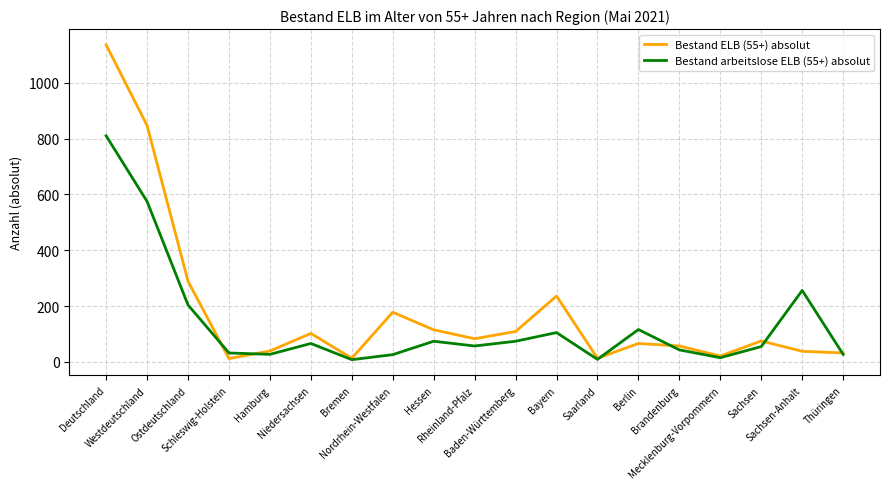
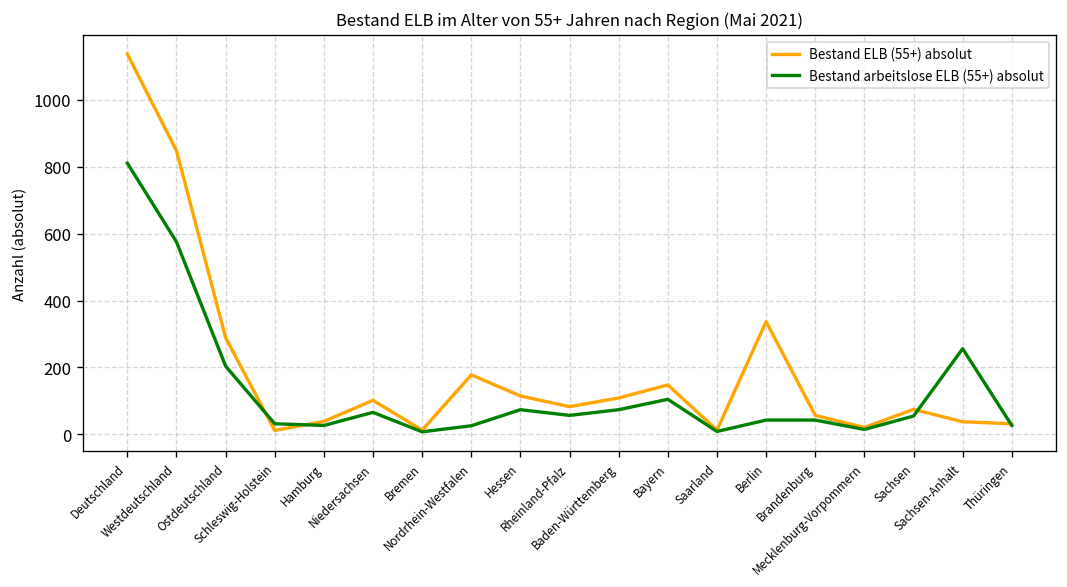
  {
    "Bestand ELB (55+) absolut": {
      "Deutschland": 1140,
      "Westdeutschland": 850,
      "Ostdeutschland": 290,
      "Schleswig-Holstein": 10,
      "Hamburg": 40,
      "Niedersachsen": 100,
      "Nordrhein-Westfalen": 180,
      "Hessen": 120,
      "Rheinland-Pfalz": 80,
      "Baden-Württemberg": 110,
-     "Bayern": 240,
-     "Berlin": 70,
+     "Bayern": 150,
+     "Berlin": 340,
      "Brandenburg": 60,
      "Sachsen": 80,
      "Sachsen-Anhalt": 40
    },
    "Bestand arbeitslose ELB (55+) absolut": {
      "Deutschland": 810,
      "Westdeutschland": 580,
      "Ostdeutschland": 200,
      "Schleswig-Holstein": 30,
      "Hamburg": 30,
      "Niedersachsen": 70,
      "Nordrhein-Westfalen": 30,
      "Hessen": 70,
      "Rheinland-Pfalz": 60,
      "Baden-Württemberg": 70,
      "Bayern": 110,
-     "Berlin": 120,
+     "Berlin": 40,
      "Brandenburg": 40,
      "Sachsen": 60,
      "Sachsen-Anhalt": 260
    }
  }
